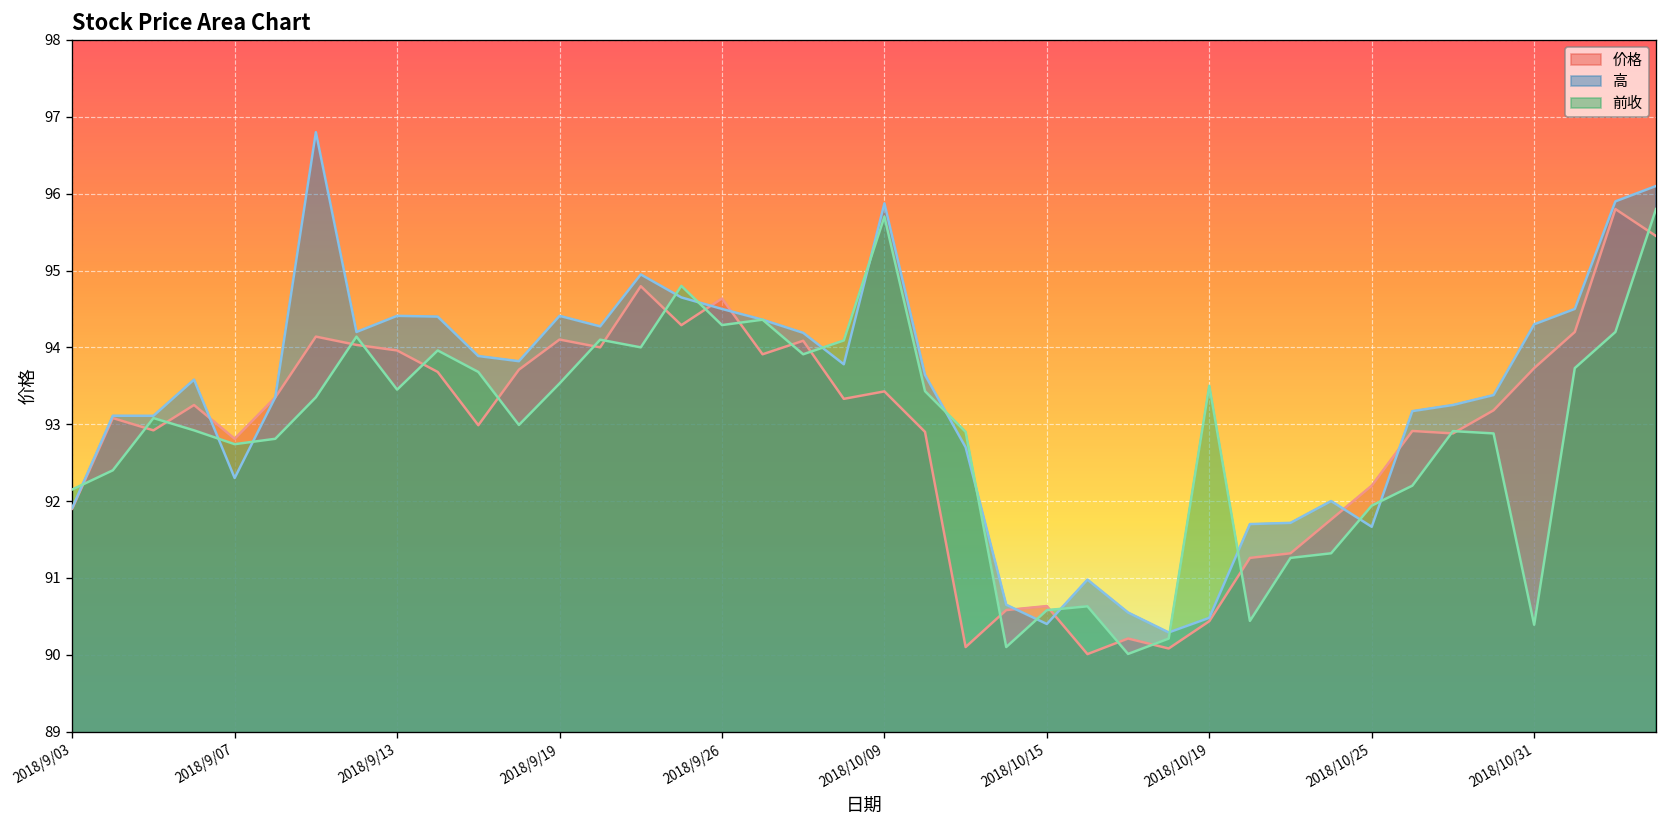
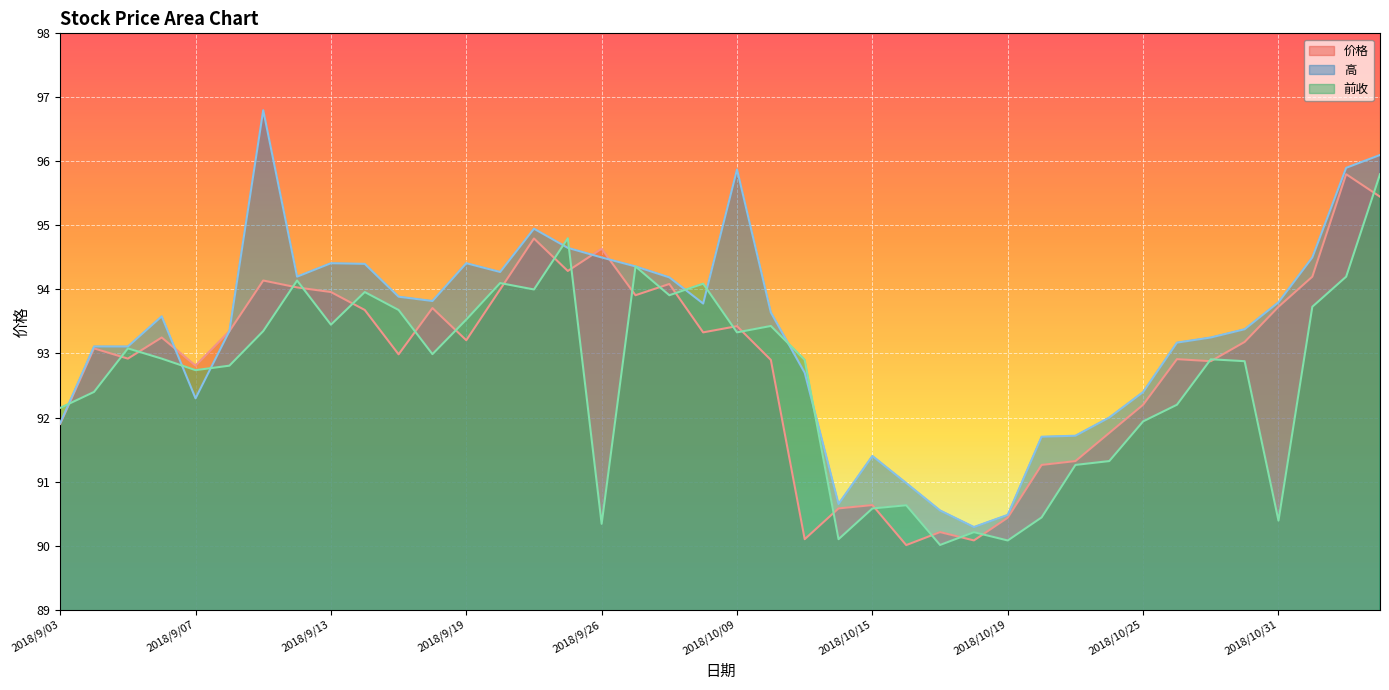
  {
    "价格": {
      "2018/9/07": 92.8,
      "2018/9/13": 94.0,
-     "2018/9/19": 94.1,
+     "2018/9/19": 93.2,
      "2018/9/26": 94.6,
      "2018/10/09": 93.4,
      "2018/10/15": 90.6,
      "2018/10/19": 90.4,
      "2018/10/25": 92.2,
      "2018/10/31": 93.7
    },
    "高": {
      "2018/9/07": 92.3,
      "2018/9/13": 94.4,
      "2018/9/19": 94.4,
      "2018/9/26": 94.5,
      "2018/10/09": 95.9,
-     "2018/10/15": 90.4,
+     "2018/10/15": 91.4,
      "2018/10/19": 90.5,
-     "2018/10/25": 91.7,
-     "2018/10/31": 94.3
+     "2018/10/25": 92.4,
+     "2018/10/31": 93.8
    },
    "前收": {
      "2018/9/03": 92.2,
      "2018/9/07": 92.7,
      "2018/9/13": 93.5,
      "2018/9/19": 93.5,
-     "2018/9/26": 94.3,
-     "2018/10/09": 95.7,
+     "2018/9/26": 90.3,
+     "2018/10/09": 93.3,
      "2018/10/15": 90.6,
-     "2018/10/19": 93.5,
+     "2018/10/19": 90.1,
      "2018/10/25": 91.9,
      "2018/10/31": 90.4
    }
  }
